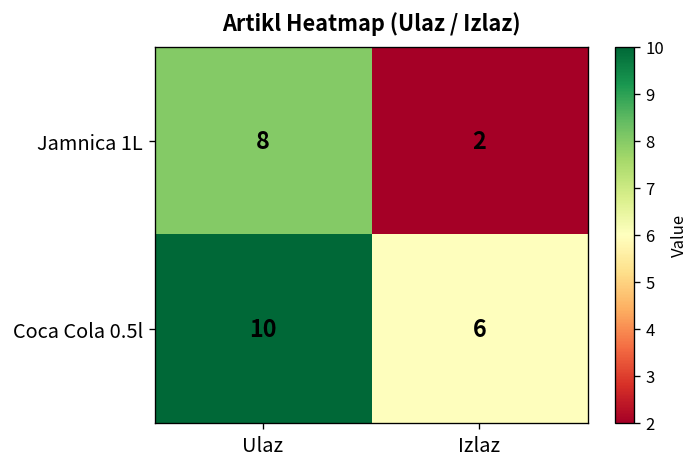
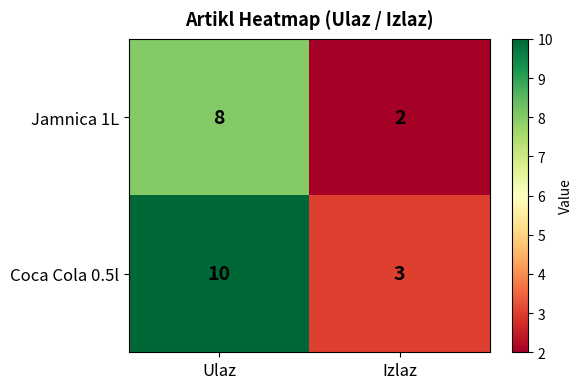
  {
    "Jamnica 1L": {
      "Ulaz": 8,
      "Izlaz": 2
    },
    "Coca Cola 0.5l": {
      "Ulaz": 10,
-     "Izlaz": 6
+     "Izlaz": 3
    }
  }
